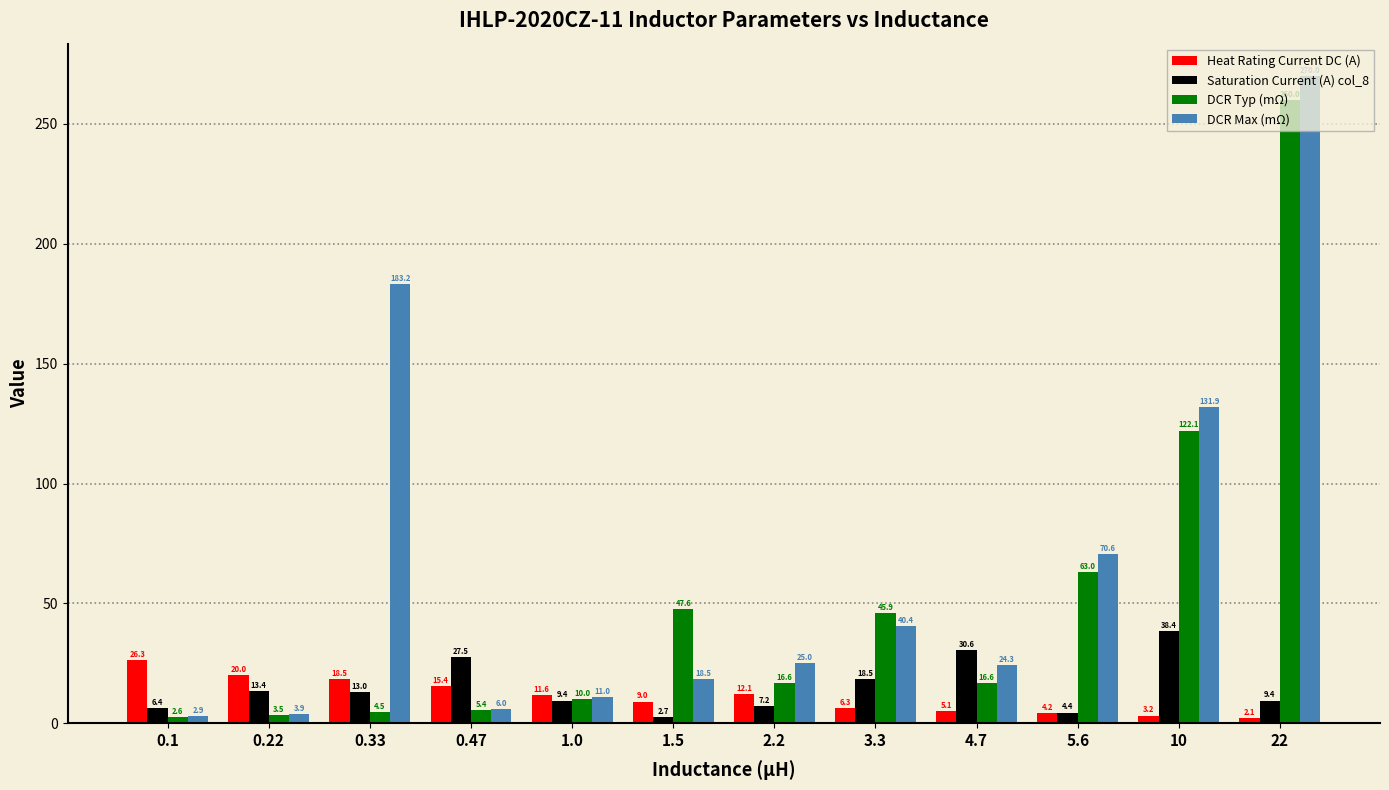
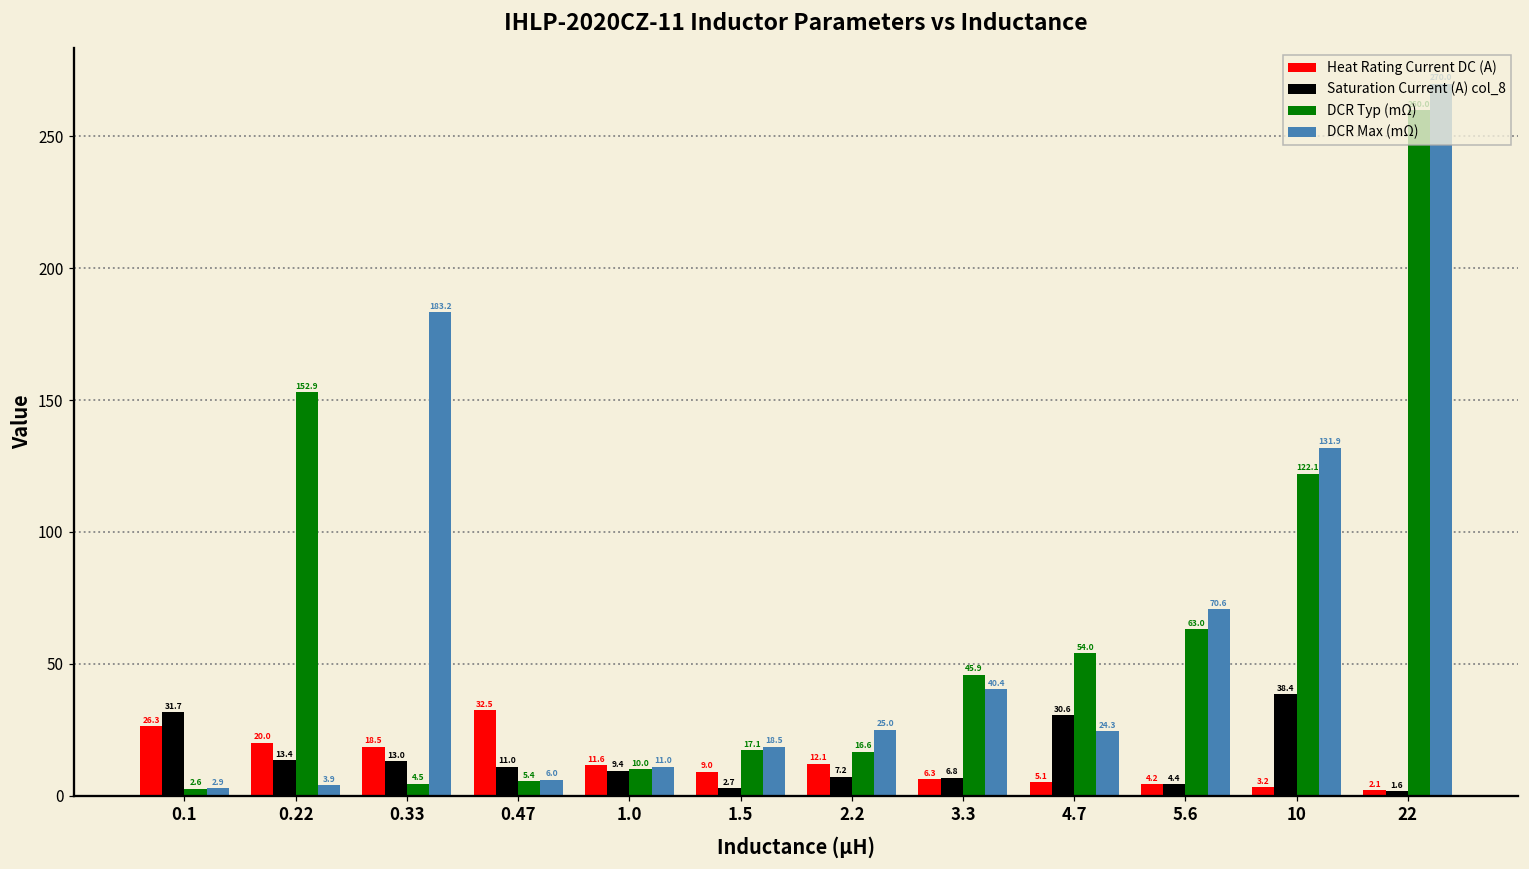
  {
    "Heat Rating Current DC (A)": {
      "0.1": 26.3,
      "0.22": 20.0,
      "0.33": 18.5,
-     "0.47": 15.4,
+     "0.47": 32.5,
      "1.0": 11.6,
      "1.5": 9.0,
      "2.2": 12.1,
      "3.3": 6.3,
      "4.7": 5.1,
      "5.6": 4.2,
      "10": 3.2,
      "22": 2.1
    },
    "Saturation Current (A) col_8": {
-     "0.1": 6.4,
+     "0.1": 31.7,
      "0.22": 13.4,
      "0.33": 13.0,
-     "0.47": 27.5,
+     "0.47": 11.0,
      "1.0": 9.4,
      "1.5": 2.7,
      "2.2": 7.2,
-     "3.3": 18.5,
+     "3.3": 6.8,
      "4.7": 30.6,
      "5.6": 4.4,
      "10": 38.4,
-     "22": 9.4
+     "22": 1.6
    },
    "DCR Typ (mΩ)": {
      "0.1": 2.6,
-     "0.22": 3.5,
+     "0.22": 152.9,
      "0.33": 4.5,
      "0.47": 5.4,
      "1.0": 10.0,
-     "1.5": 47.6,
+     "1.5": 17.1,
      "2.2": 16.6,
      "3.3": 45.9,
-     "4.7": 16.6,
+     "4.7": 54.0,
      "5.6": 63.0,
      "10": 122.1
    },
    "DCR Max (mΩ)": {
      "0.1": 2.9,
      "0.22": 3.9,
      "0.33": 183.2,
      "0.47": 6.0,
      "1.0": 11.0,
      "1.5": 18.5,
      "2.2": 25.0,
      "3.3": 40.4,
      "4.7": 24.3,
      "5.6": 70.6,
      "10": 131.9
    }
  }
